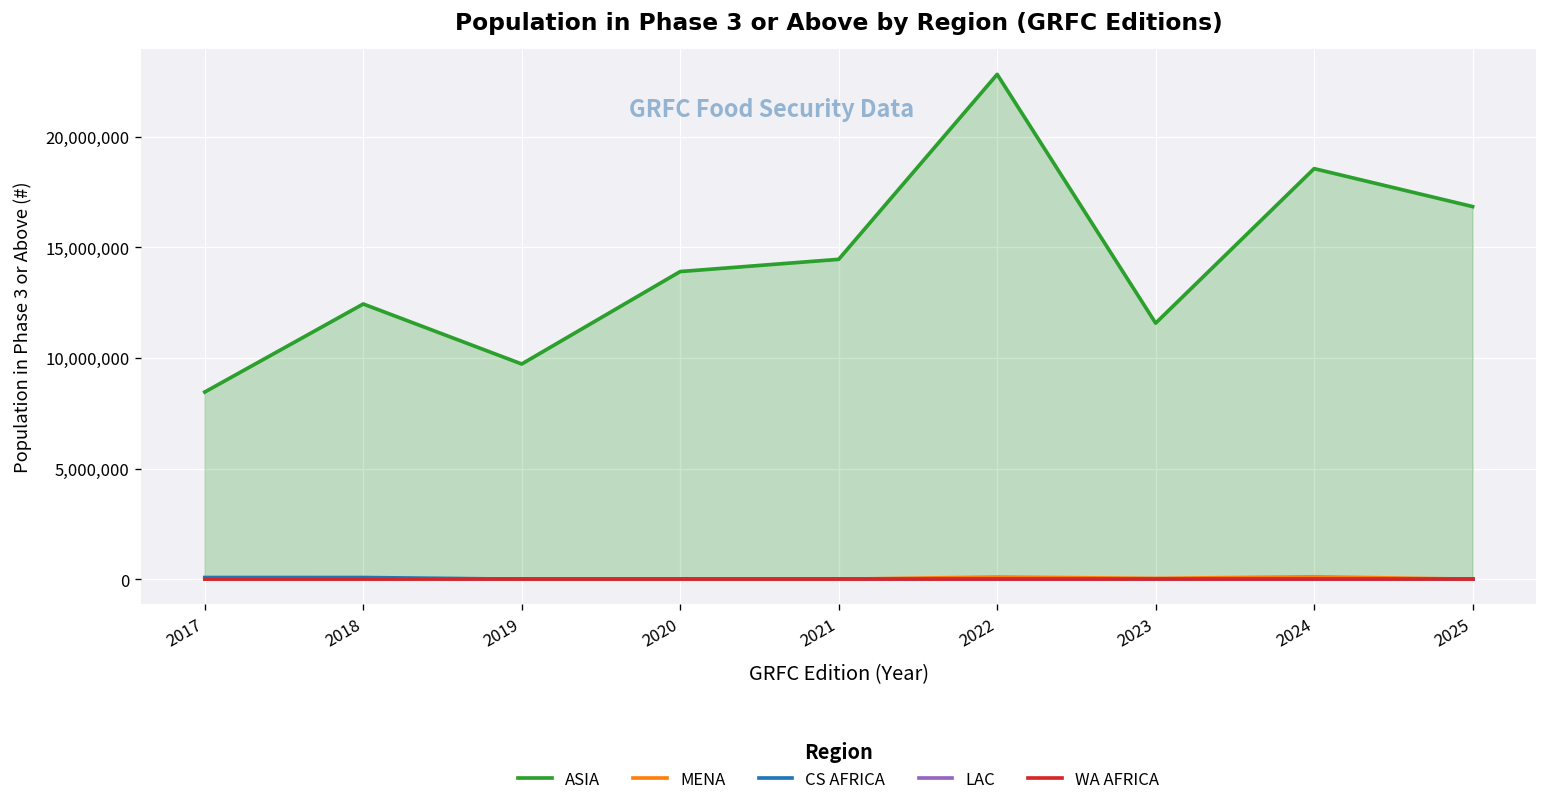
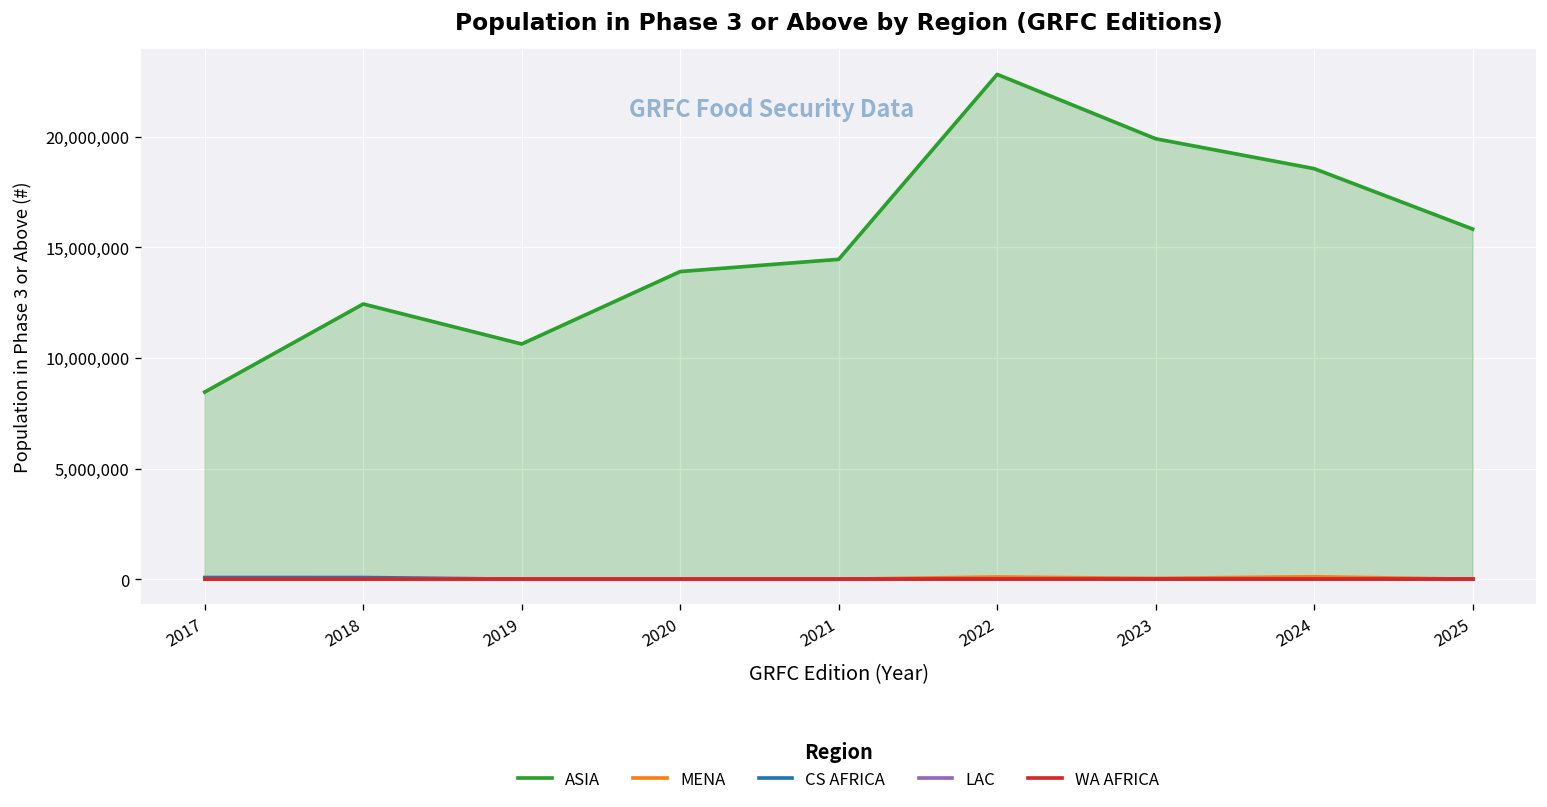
  {
    "ASIA": {
      "2017": "8,500,000",
      "2018": "12,400,000",
-     "2019": "9,700,000",
+     "2019": "10,600,000",
      "2020": "13,900,000",
      "2021": "14,500,000",
      "2022": "22,800,000",
-     "2023": "11,600,000",
+     "2023": "19,900,000",
      "2024": "18,600,000",
-     "2025": "16,800,000"
+     "2025": "15,800,000"
    }
  }
